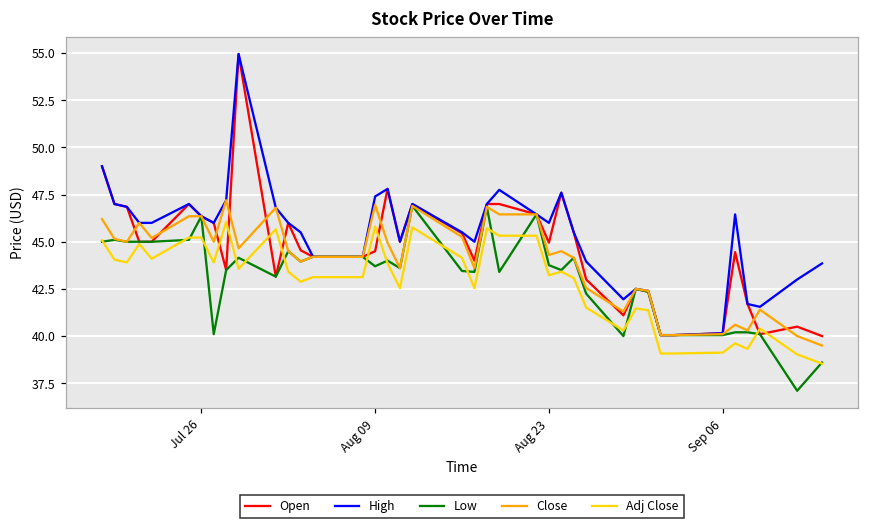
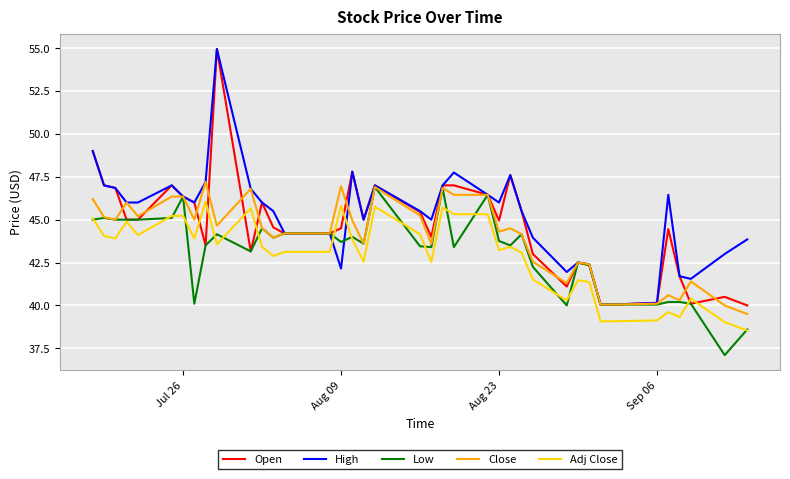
  {
    "Open": {
      "Aug 09": 44.5,
      "Aug 23": 45.0
    },
    "High": {
-     "Aug 09": 47.4,
+     "Aug 09": 42.2,
      "Aug 23": 46.0
    },
    "Low": {
      "Aug 09": 43.7,
      "Aug 23": 43.8
    }
  }
